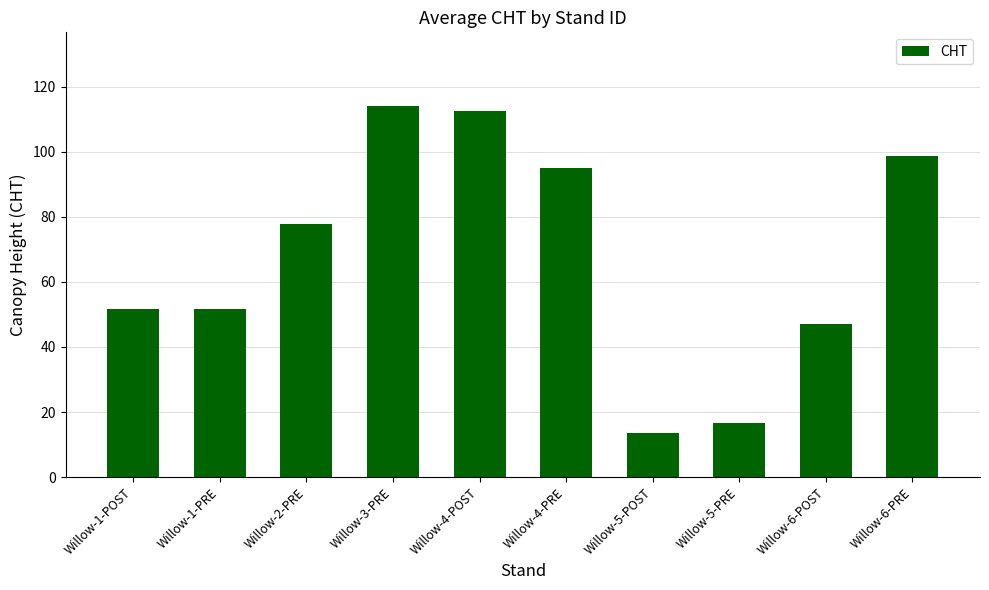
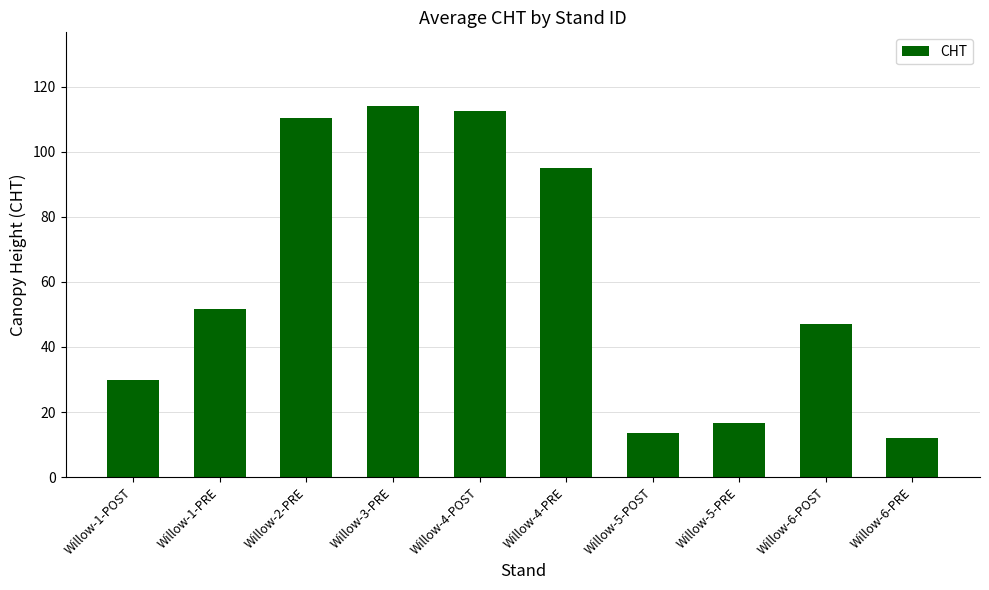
  {
-   "Willow-1-POST": 52,
+   "Willow-1-POST": 30,
    "Willow-1-PRE": 52,
-   "Willow-2-PRE": 78,
+   "Willow-2-PRE": 110,
    "Willow-3-PRE": 114,
    "Willow-4-POST": 112,
    "Willow-4-PRE": 95,
    "Willow-5-POST": 14,
    "Willow-5-PRE": 17,
    "Willow-6-POST": 47,
-   "Willow-6-PRE": 99
+   "Willow-6-PRE": 12
  }
